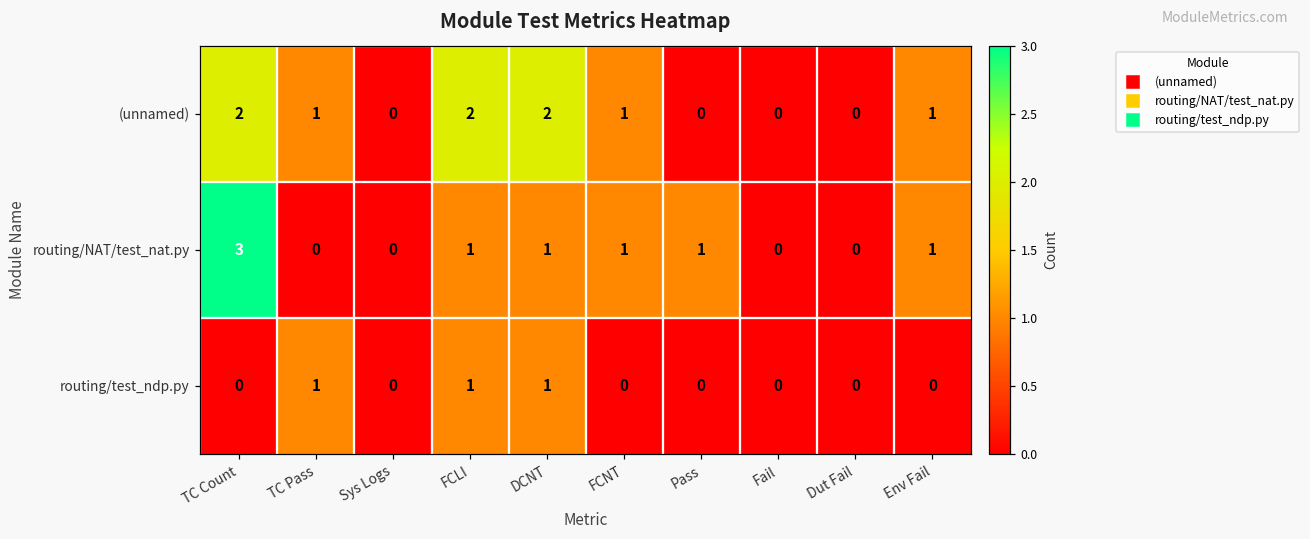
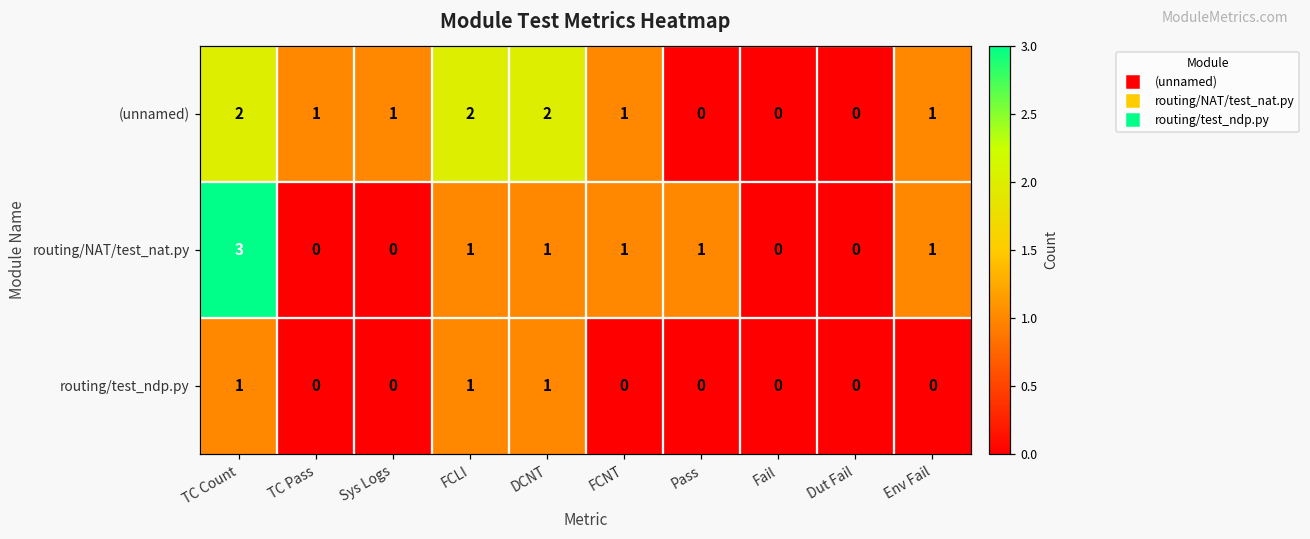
  {
    "(unnamed)": {
      "TC Count": 2,
      "TC Pass": 1,
-     "Sys Logs": 0,
+     "Sys Logs": 1,
      "FCLI": 2,
      "DCNT": 2,
      "FCNT": 1,
      "Pass": 0,
      "Fail": 0,
      "Dut Fail": 0,
      "Env Fail": 1
    },
    "routing/NAT/test_nat.py": {
      "TC Count": 3,
      "TC Pass": 0,
      "Sys Logs": 0,
      "FCLI": 1,
      "DCNT": 1,
      "FCNT": 1,
      "Pass": 1,
      "Fail": 0,
      "Dut Fail": 0,
      "Env Fail": 1
    },
    "routing/test_ndp.py": {
-     "TC Count": 0,
-     "TC Pass": 1,
+     "TC Count": 1,
+     "TC Pass": 0,
      "Sys Logs": 0,
      "FCLI": 1,
      "DCNT": 1,
      "FCNT": 0,
      "Pass": 0,
      "Fail": 0,
      "Dut Fail": 0,
      "Env Fail": 0
    }
  }
